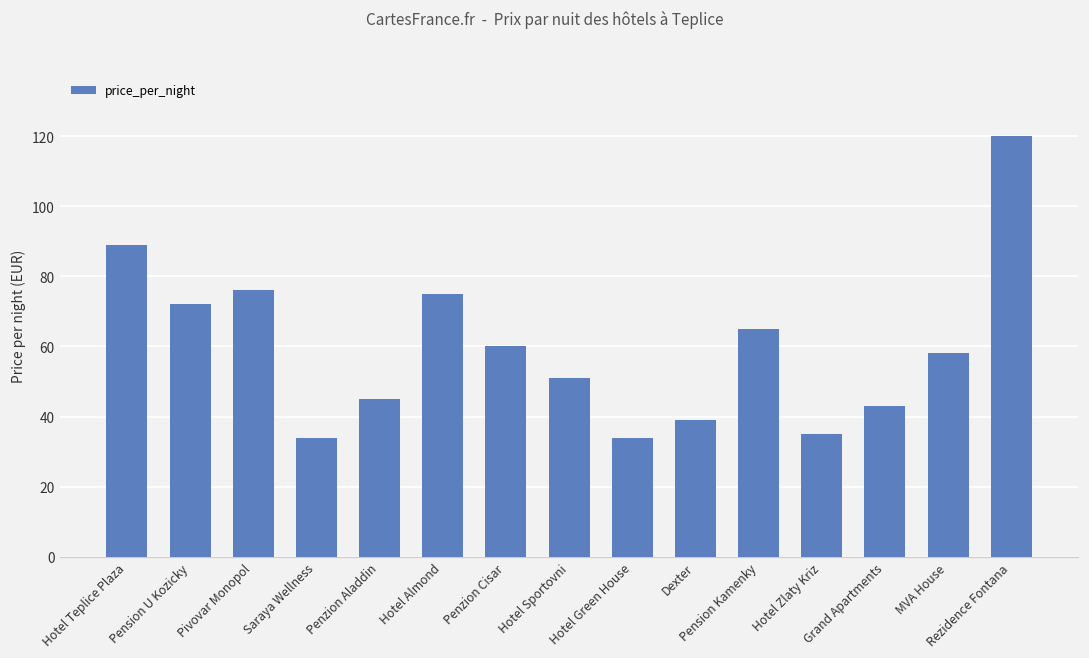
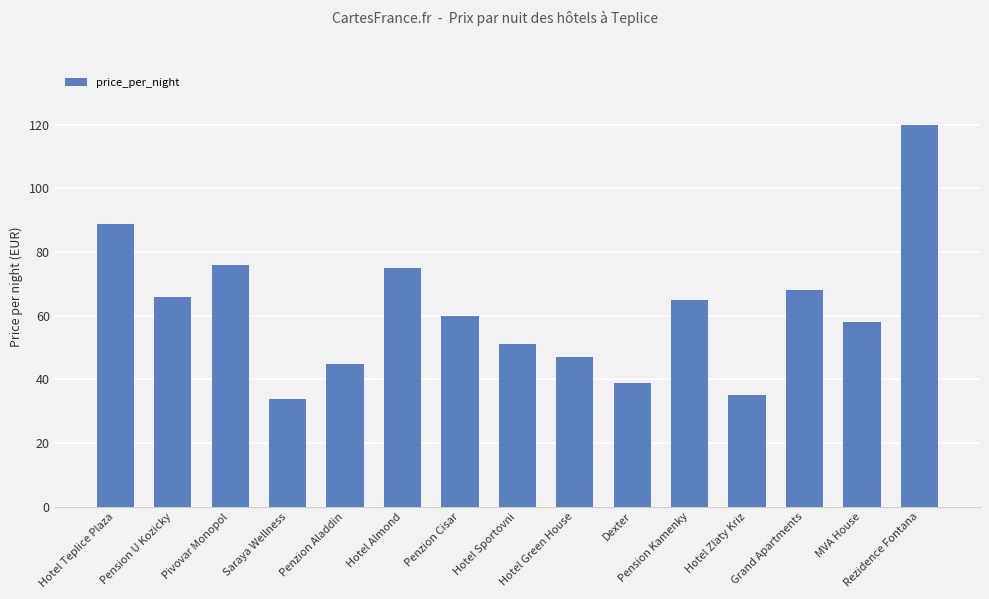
  {
    "Hotel Teplice Plaza": 89,
-   "Pension U Kozicky": 72,
+   "Pension U Kozicky": 66,
    "Pivovar Monopol": 76,
    "Saraya Wellness": 34,
    "Penzion Aladdin": 45,
    "Hotel Almond": 75,
    "Penzion Cisar": 60,
    "Hotel Sportovni": 51,
-   "Hotel Green House": 34,
+   "Hotel Green House": 47,
    "Dexter": 39,
    "Pension Kamenky": 65,
    "Hotel Zlaty Kriz": 35,
-   "Grand Apartments": 43,
+   "Grand Apartments": 68,
    "MVA House": 58,
    "Rezidence Fontana": 120
  }
